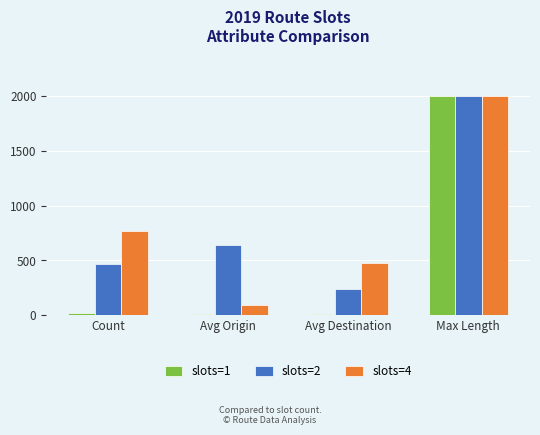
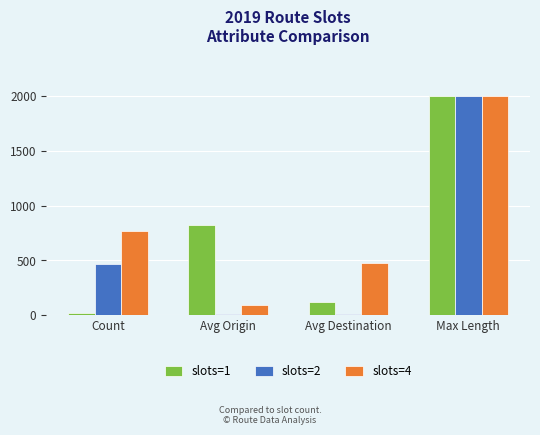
  {
    "slots=1": {
-     "Avg Origin": 10,
-     "Avg Destination": 10,
+     "Avg Origin": 820,
+     "Avg Destination": 120,
      "Max Length": 2000
    },
    "slots=2": {
      "Count": 460,
-     "Avg Origin": 640,
-     "Avg Destination": 230,
+     "Avg Origin": 10,
+     "Avg Destination": 10,
      "Max Length": 2000
    },
    "slots=4": {
      "Count": 760,
      "Avg Origin": 90,
      "Avg Destination": 470,
      "Max Length": 2000
    }
  }
